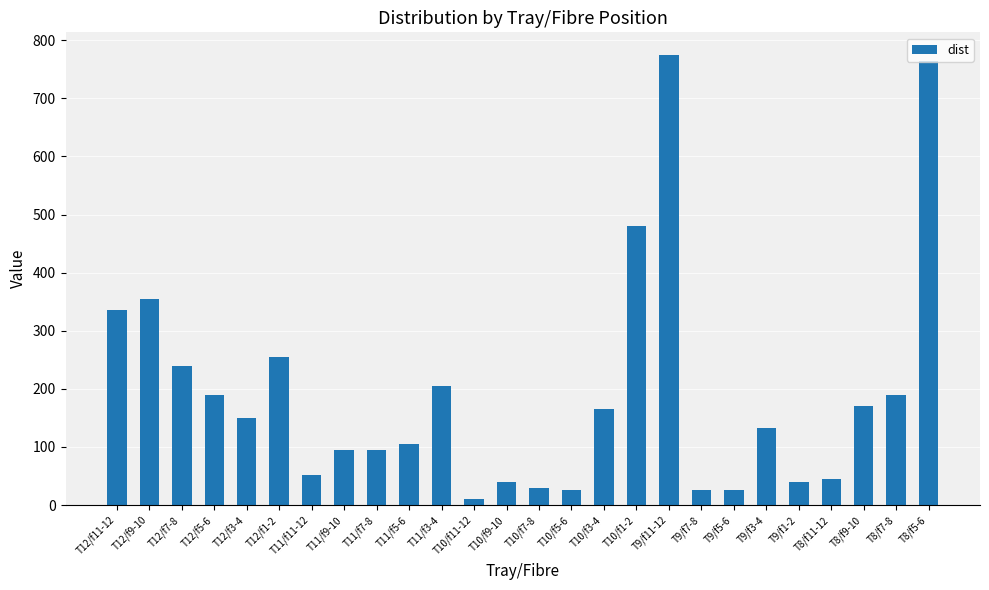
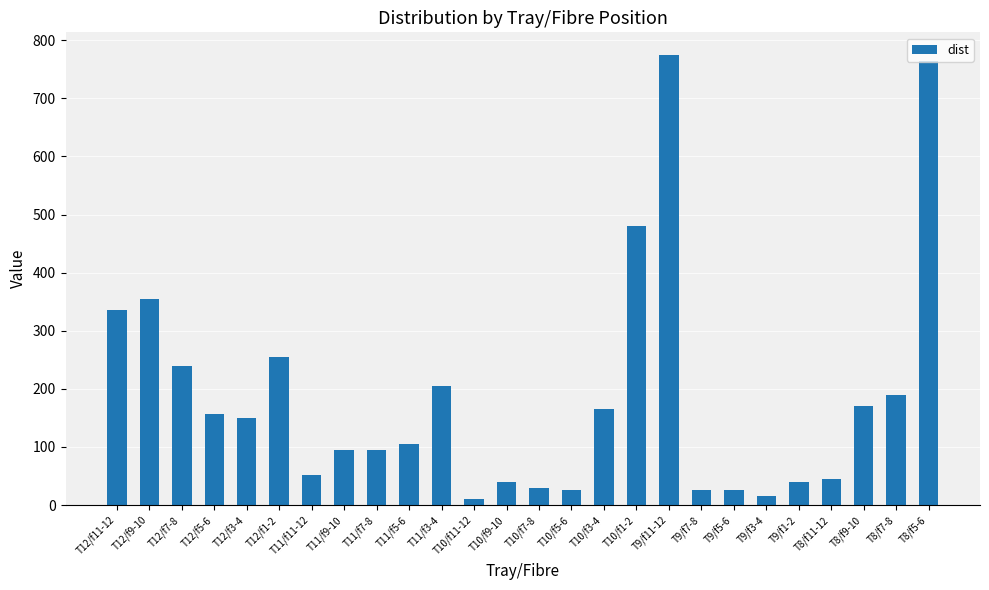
  {
    "T12/f11-12": 340,
    "T12/f9-10": 360,
    "T12/f7-8": 240,
-   "T12/f5-6": 190,
+   "T12/f5-6": 160,
    "T12/f3-4": 150,
    "T12/f1-2": 260,
    "T11/f11-12": 50,
    "T11/f9-10": 100,
    "T11/f7-8": 100,
    "T11/f5-6": 110,
    "T11/f3-4": 210,
    "T10/f11-12": 10,
    "T10/f9-10": 40,
    "T10/f7-8": 30,
    "T10/f5-6": 30,
    "T10/f3-4": 170,
    "T10/f1-2": 480,
    "T9/f11-12": 780,
    "T9/f7-8": 30,
    "T9/f5-6": 30,
-   "T9/f3-4": 130,
+   "T9/f3-4": 20,
    "T9/f1-2": 40,
    "T8/f11-12": 50,
    "T8/f9-10": 170,
    "T8/f7-8": 190
  }
